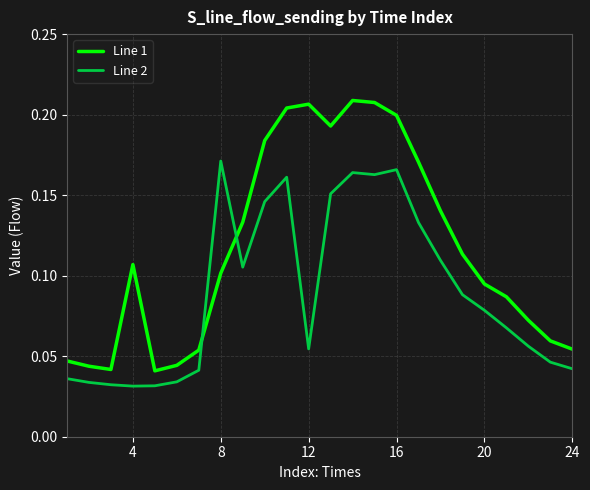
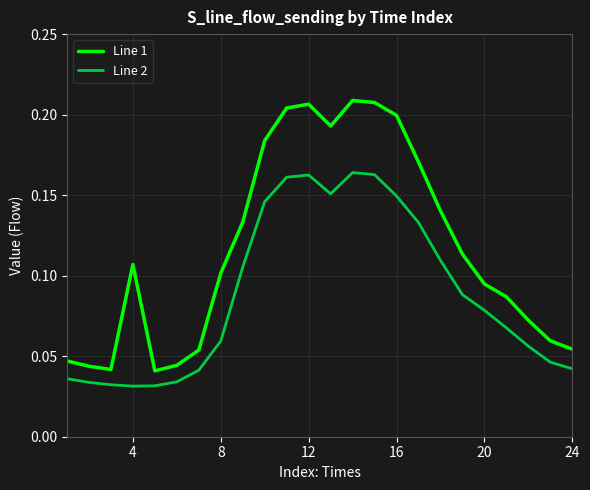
  {
    "Line 1": {
      "4": 0.107,
      "8": 0.102,
      "12": 0.206,
      "16": 0.200,
      "20": 0.095,
      "24": 0.054
    },
    "Line 2": {
      "4": 0.031,
-     "8": 0.171,
-     "12": 0.055,
-     "16": 0.166,
+     "8": 0.059,
+     "12": 0.162,
+     "16": 0.149,
      "20": 0.079,
      "24": 0.042
    }
  }
